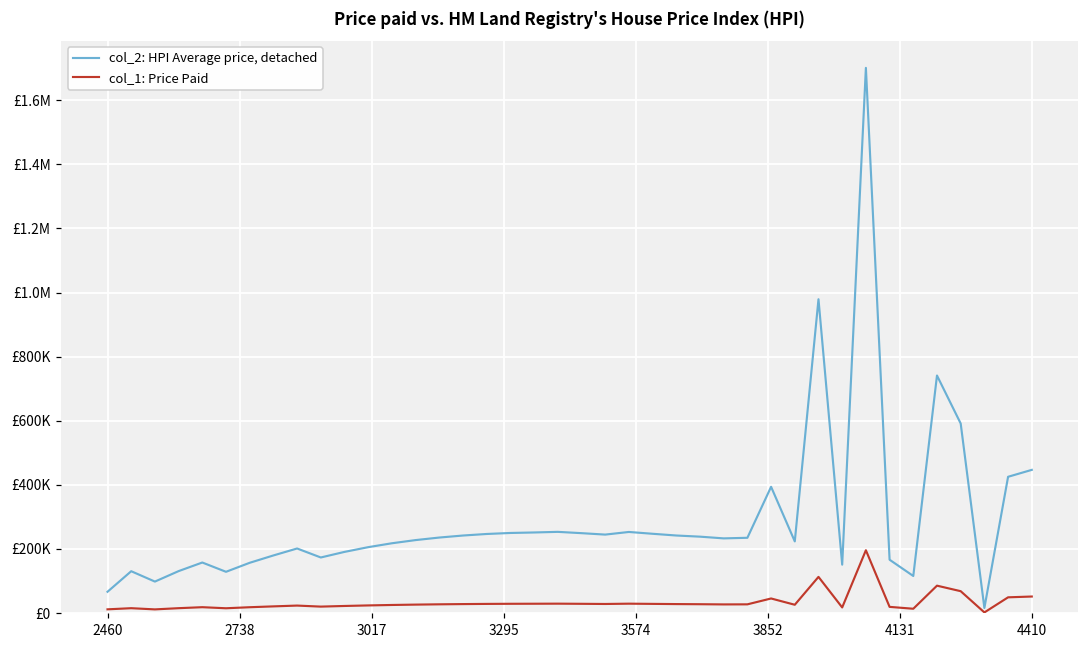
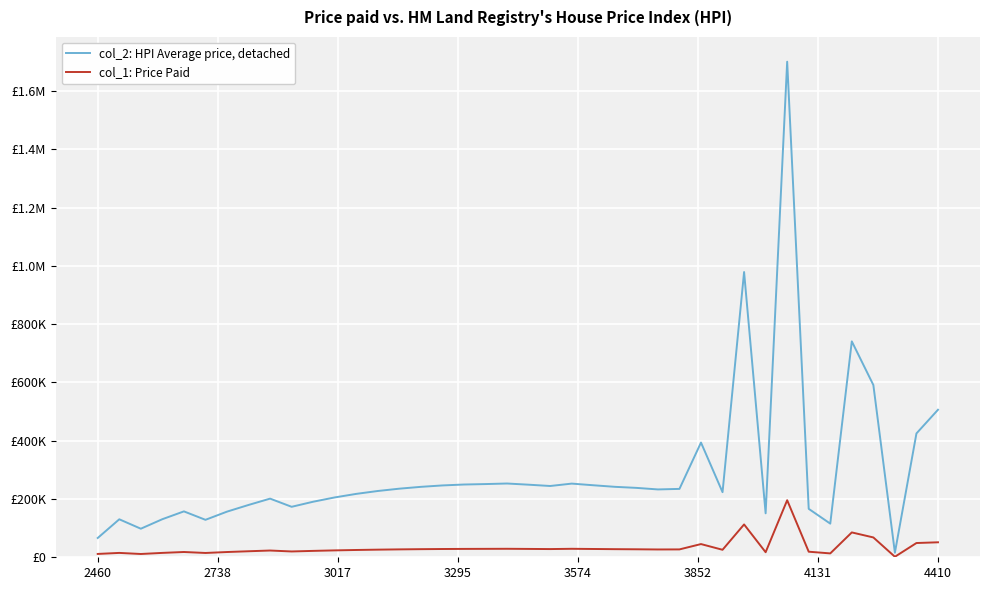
  {
    "col_2: HPI Average price, detached": {
      "2460": "£70000",
-     "4410": "£450000"
+     "4410": "£510000"
    },
    "col_1: Price Paid": {
      "2460": "£10000",
      "4410": "£50000"
    }
  }
